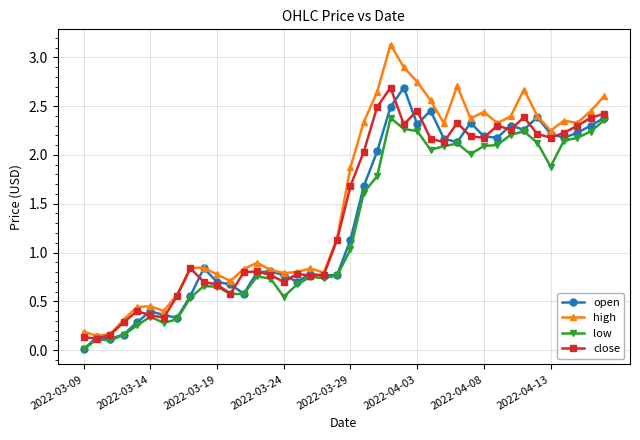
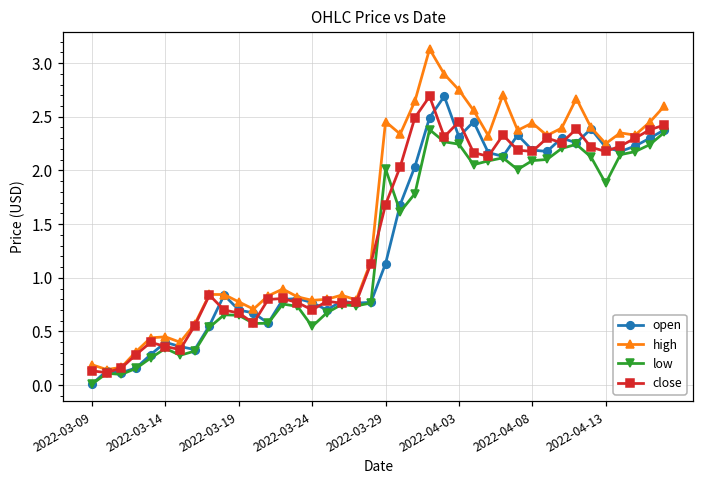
  {
    "open": {
      "2022-03-14": 0.4,
      "2022-03-19": 0.7,
      "2022-03-29": 1.1,
      "2022-04-03": 2.3,
      "2022-04-13": 2.2
    },
    "high": {
      "2022-03-09": 0.2,
      "2022-03-14": 0.5,
      "2022-03-19": 0.8,
-     "2022-03-29": 1.9,
+     "2022-03-29": 2.5,
      "2022-04-03": 2.8,
      "2022-04-08": 2.4,
      "2022-04-13": 2.3
    },
    "low": {
      "2022-03-24": 0.5,
-     "2022-03-29": 1.0,
+     "2022-03-29": 2.0,
      "2022-04-03": 2.2,
      "2022-04-08": 2.1,
      "2022-04-13": 1.9
    },
    "close": {
      "2022-03-09": 0.1,
      "2022-03-24": 0.7,
      "2022-03-29": 1.7,
      "2022-04-03": 2.5,
      "2022-04-13": 2.2
    }
  }
